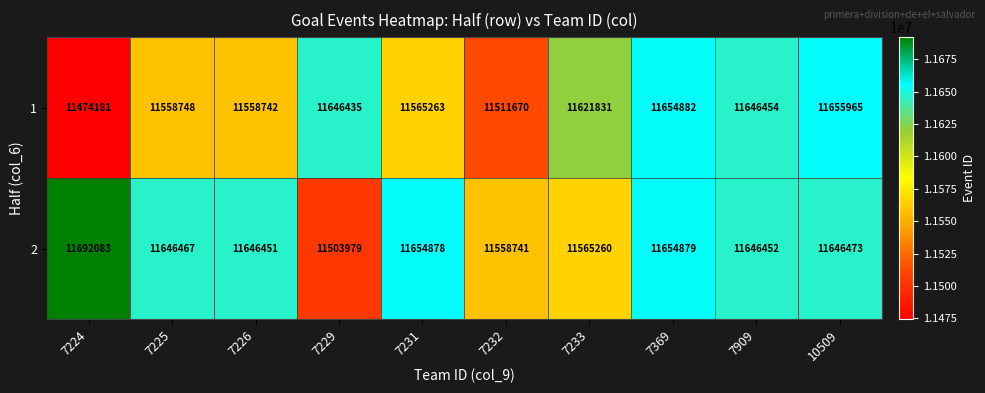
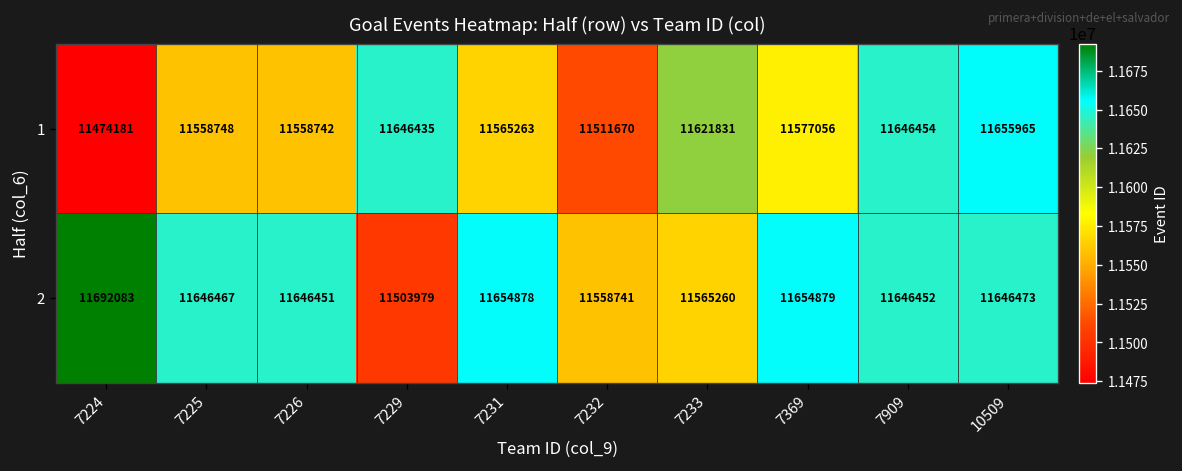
  {
    "1": {
      "7224": 11474181,
      "7225": 11558748,
      "7226": 11558742,
      "7229": 11646435,
      "7231": 11565263,
      "7232": 11511670,
      "7233": 11621831,
-     "7369": 11654882,
+     "7369": 11577056,
      "7909": 11646454,
      "10509": 11655965
    },
    "2": {
      "7224": 11692083,
      "7225": 11646467,
      "7226": 11646451,
      "7229": 11503979,
      "7231": 11654878,
      "7232": 11558741,
      "7233": 11565260,
      "7369": 11654879,
      "7909": 11646452,
      "10509": 11646473
    }
  }
